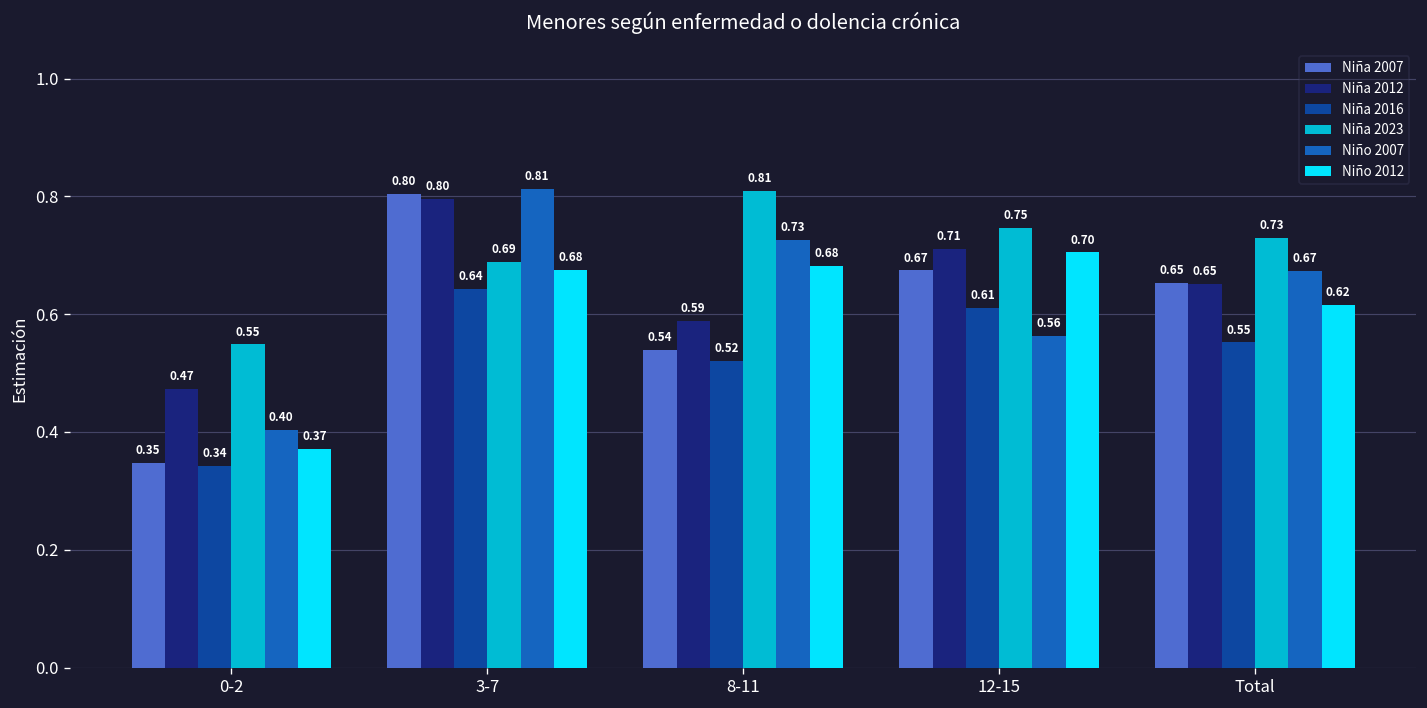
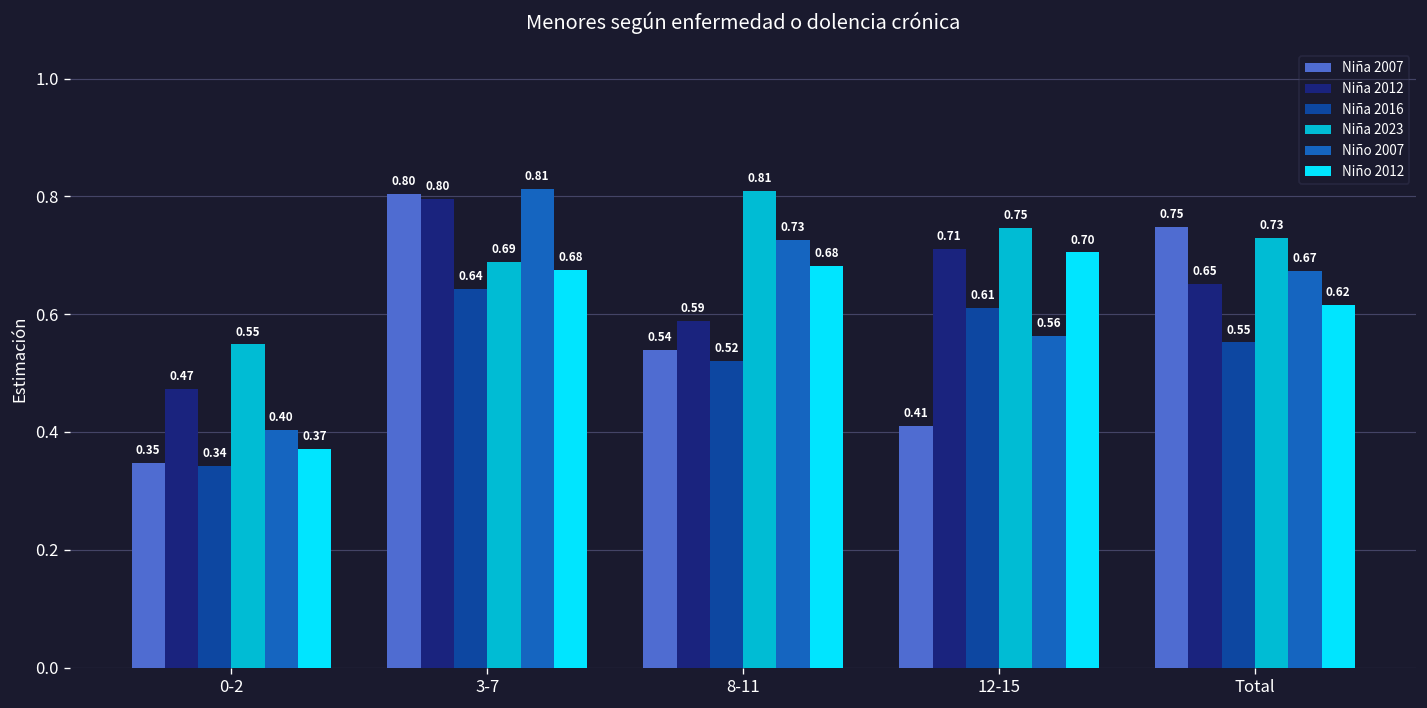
  {
    "Niña 2007": {
      "0-2": 0.35,
      "3-7": 0.80,
      "8-11": 0.54,
-     "12-15": 0.67,
-     "Total": 0.65
+     "12-15": 0.41,
+     "Total": 0.75
    }
  }
